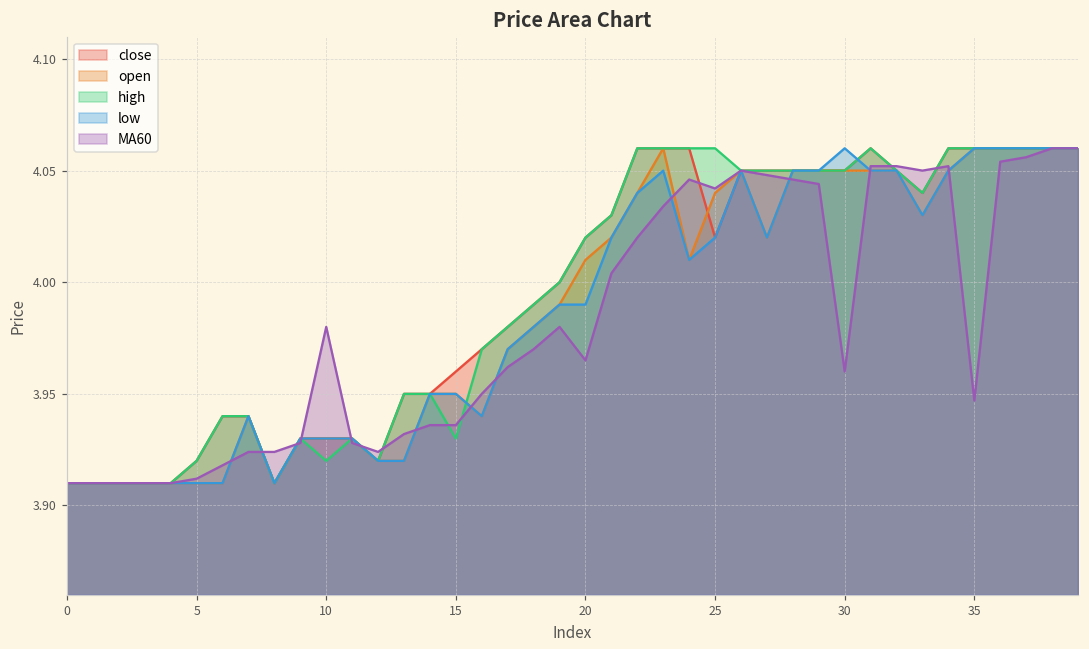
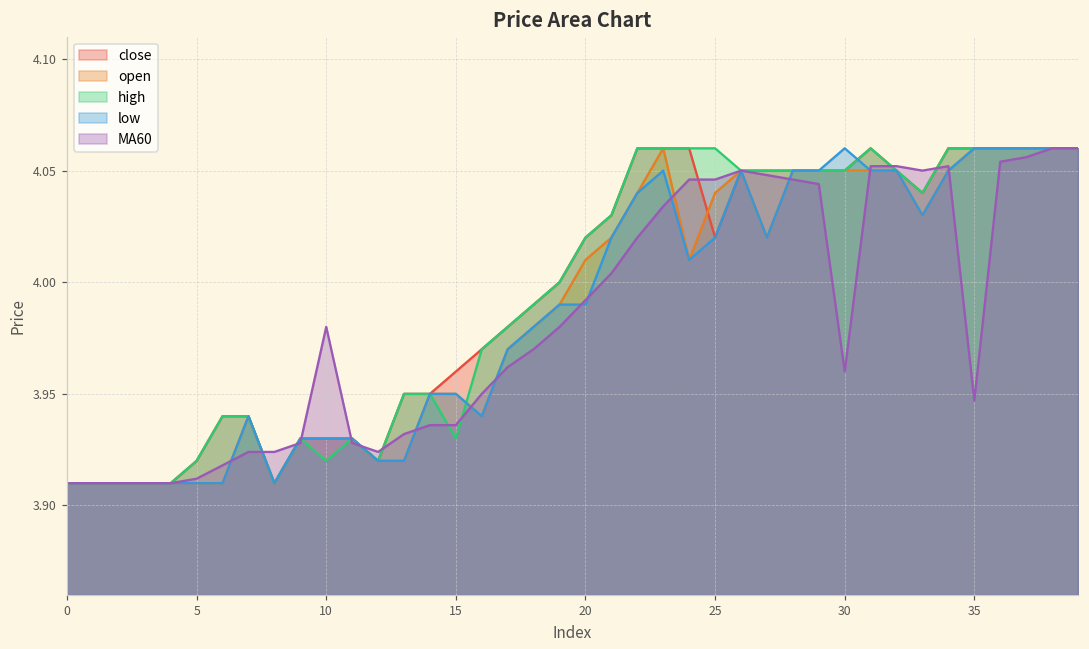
  {
    "high": {
      "10": 3.920,
      "15": 3.930,
      "25": 4.060
    },
    "low": {
      "20": 3.990,
      "30": 4.060
    },
    "MA60": {
      "5": 3.912,
      "10": 3.980,
      "15": 3.936,
-     "20": 3.965,
-     "25": 4.042,
+     "20": 3.992,
+     "25": 4.046,
      "30": 3.960,
      "35": 3.947
    }
  }
